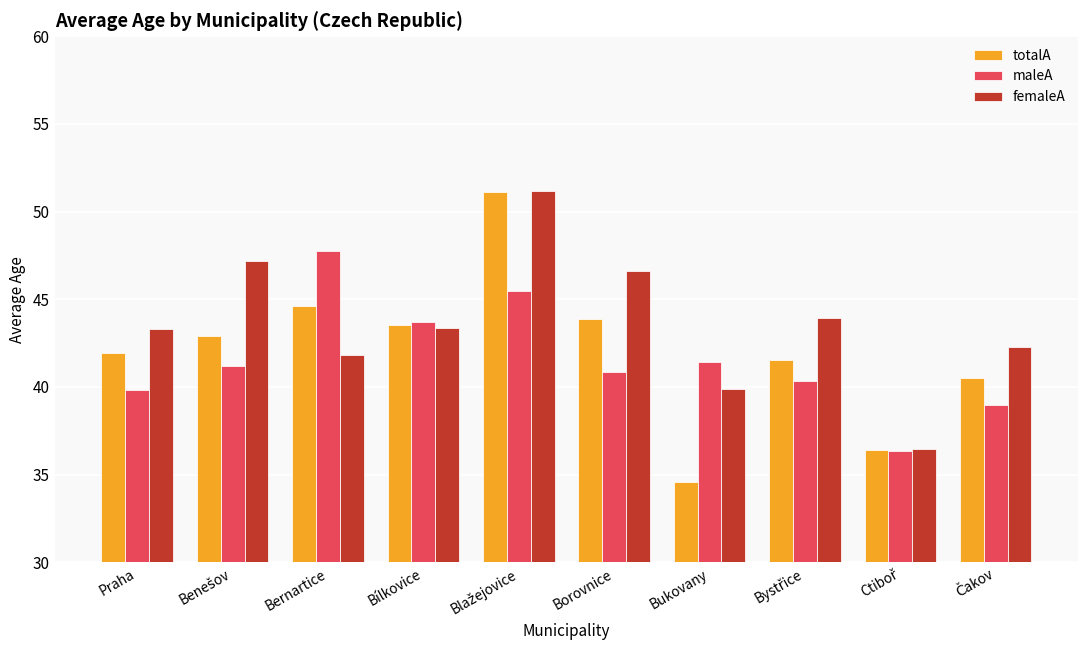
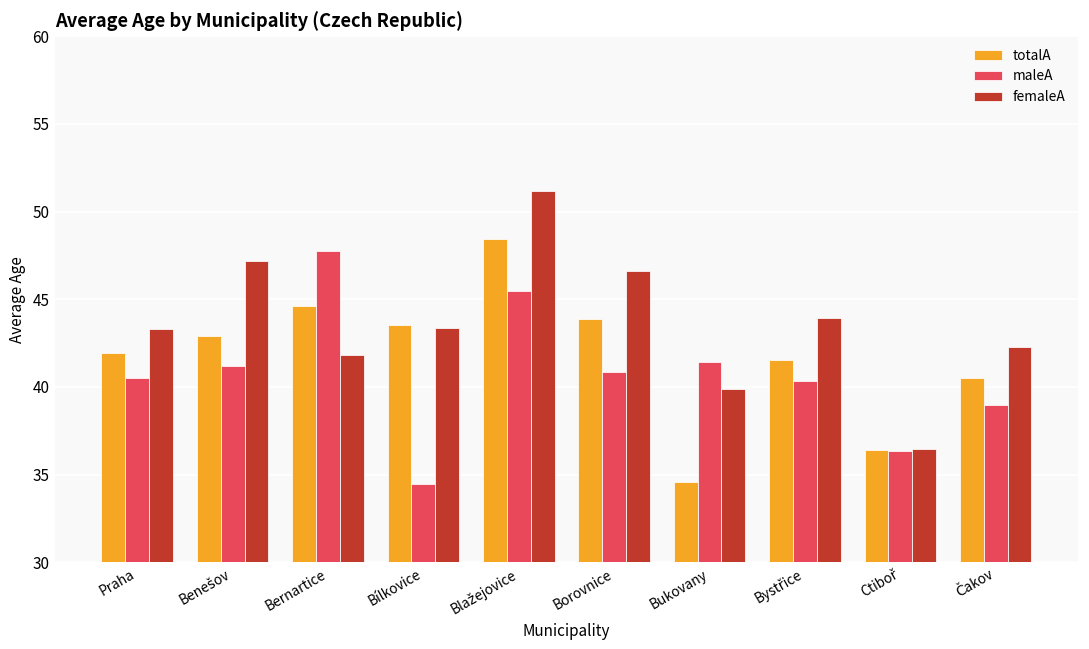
  {
    "totalA": {
      "Praha": 41.9,
      "Benešov": 42.9,
      "Bernartice": 44.6,
      "Bílkovice": 43.5,
-     "Blažejovice": 51.1,
+     "Blažejovice": 48.4,
      "Borovnice": 43.9,
      "Bukovany": 34.6,
      "Bystřice": 41.5,
      "Ctiboř": 36.4,
      "Čakov": 40.5
    },
    "maleA": {
-     "Praha": 39.8,
+     "Praha": 40.5,
      "Benešov": 41.2,
      "Bernartice": 47.7,
-     "Bílkovice": 43.7,
+     "Bílkovice": 34.4,
      "Blažejovice": 45.5,
      "Borovnice": 40.9,
      "Bukovany": 41.4,
      "Bystřice": 40.3,
      "Ctiboř": 36.4,
      "Čakov": 39.0
    },
    "femaleA": {
      "Praha": 43.3,
      "Benešov": 47.2,
      "Bernartice": 41.8,
      "Bílkovice": 43.3,
      "Blažejovice": 51.2,
      "Borovnice": 46.6,
      "Bukovany": 39.9,
      "Bystřice": 43.9,
      "Ctiboř": 36.5,
      "Čakov": 42.3
    }
  }
